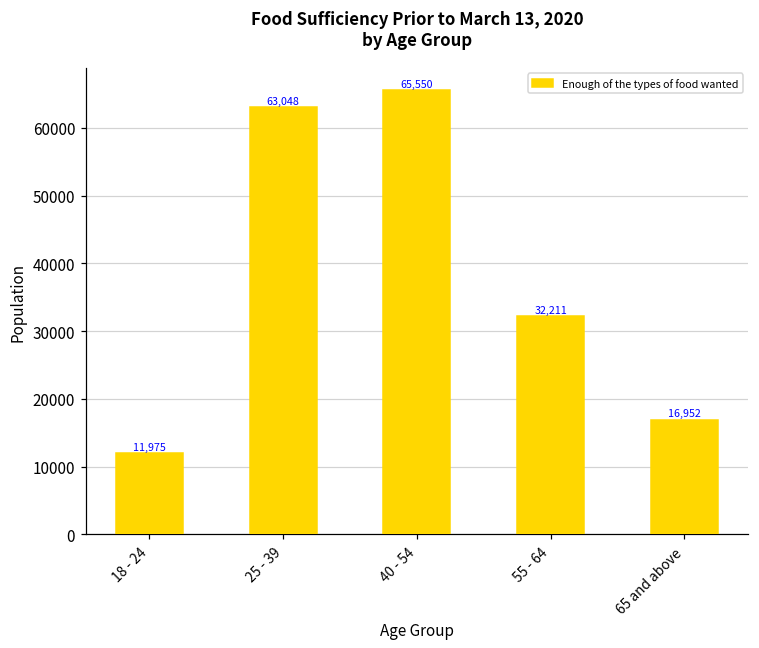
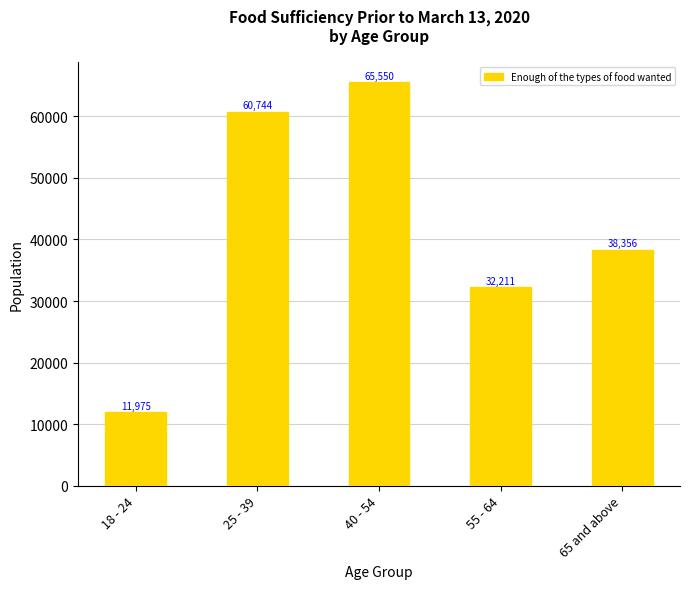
  {
    "18 - 24": "11,975",
-   "25 - 39": "63,048",
+   "25 - 39": "60,744",
    "40 - 54": "65,550",
    "55 - 64": "32,211",
-   "65 and above": "16,952"
+   "65 and above": "38,356"
  }
